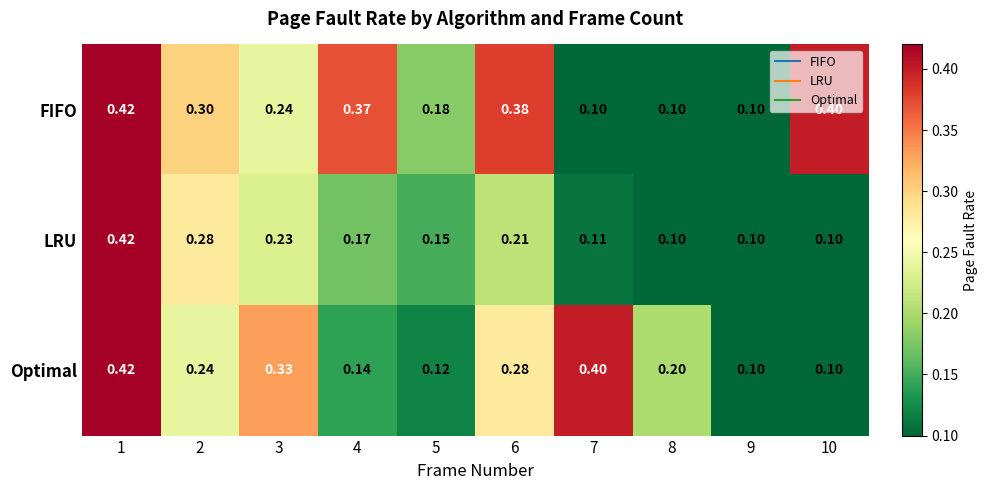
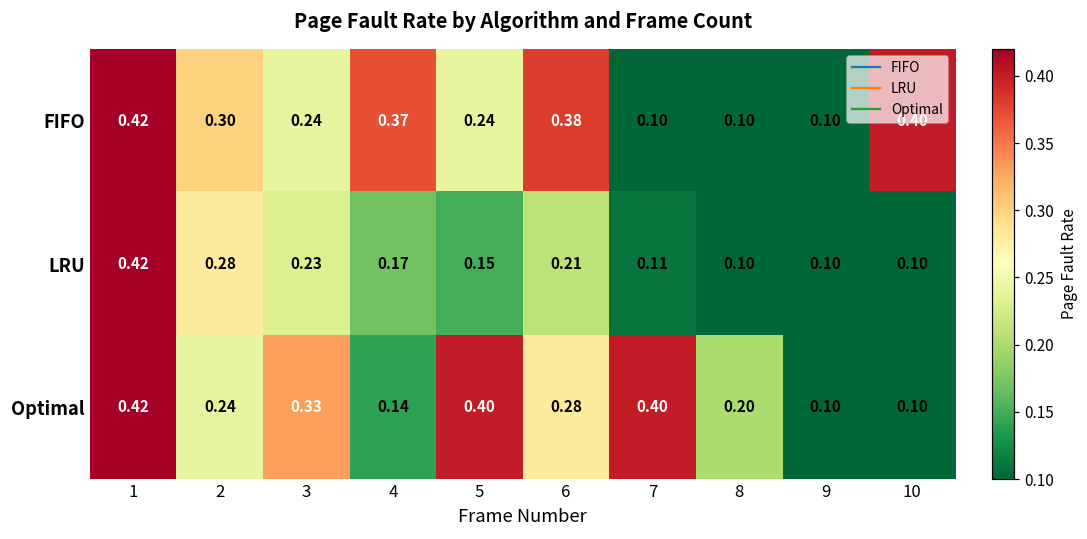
  {
    "FIFO": {
      "1": 0.42,
      "2": 0.30,
      "3": 0.24,
      "4": 0.37,
-     "5": 0.18,
+     "5": 0.24,
      "6": 0.38,
      "7": 0.10,
      "8": 0.10,
      "9": 0.10
    },
    "LRU": {
      "1": 0.42,
      "2": 0.28,
      "3": 0.23,
      "4": 0.17,
      "5": 0.15,
      "6": 0.21,
      "7": 0.11,
      "8": 0.10,
      "9": 0.10,
      "10": 0.10
    },
    "Optimal": {
      "1": 0.42,
      "2": 0.24,
      "3": 0.33,
      "4": 0.14,
-     "5": 0.12,
+     "5": 0.40,
      "6": 0.28,
      "7": 0.40,
      "8": 0.20,
      "9": 0.10,
      "10": 0.10
    }
  }
